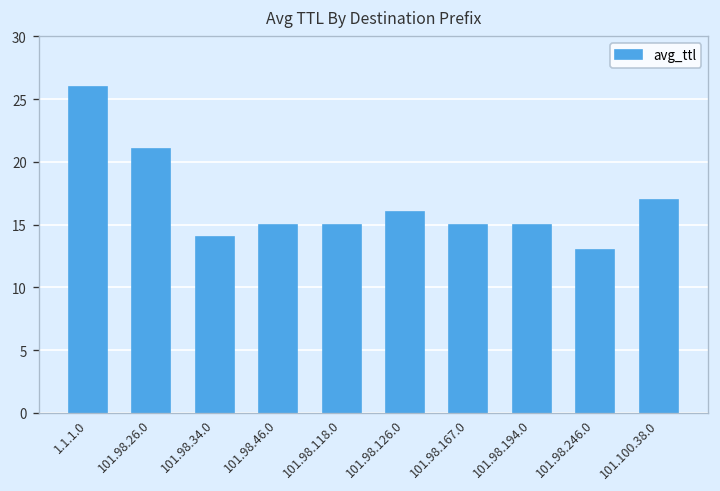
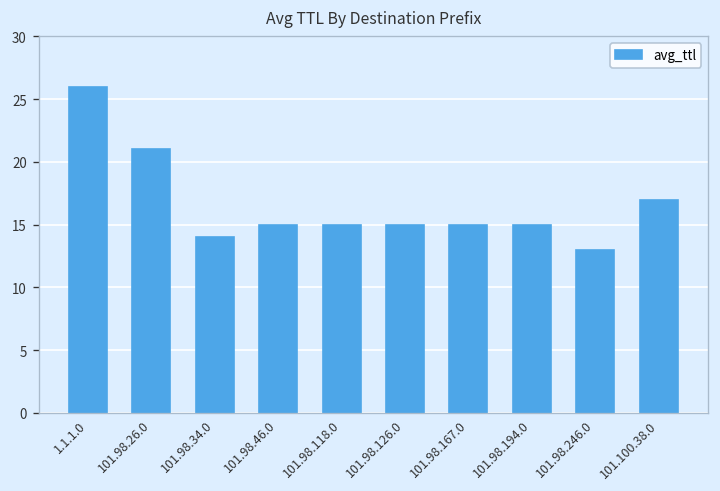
  {
    "1.1.1.0": 26,
    "101.98.26.0": 21,
    "101.98.34.0": 14,
    "101.98.46.0": 15,
    "101.98.118.0": 15,
-   "101.98.126.0": 16,
+   "101.98.126.0": 15,
    "101.98.167.0": 15,
    "101.98.194.0": 15,
    "101.98.246.0": 13,
    "101.100.38.0": 17
  }
